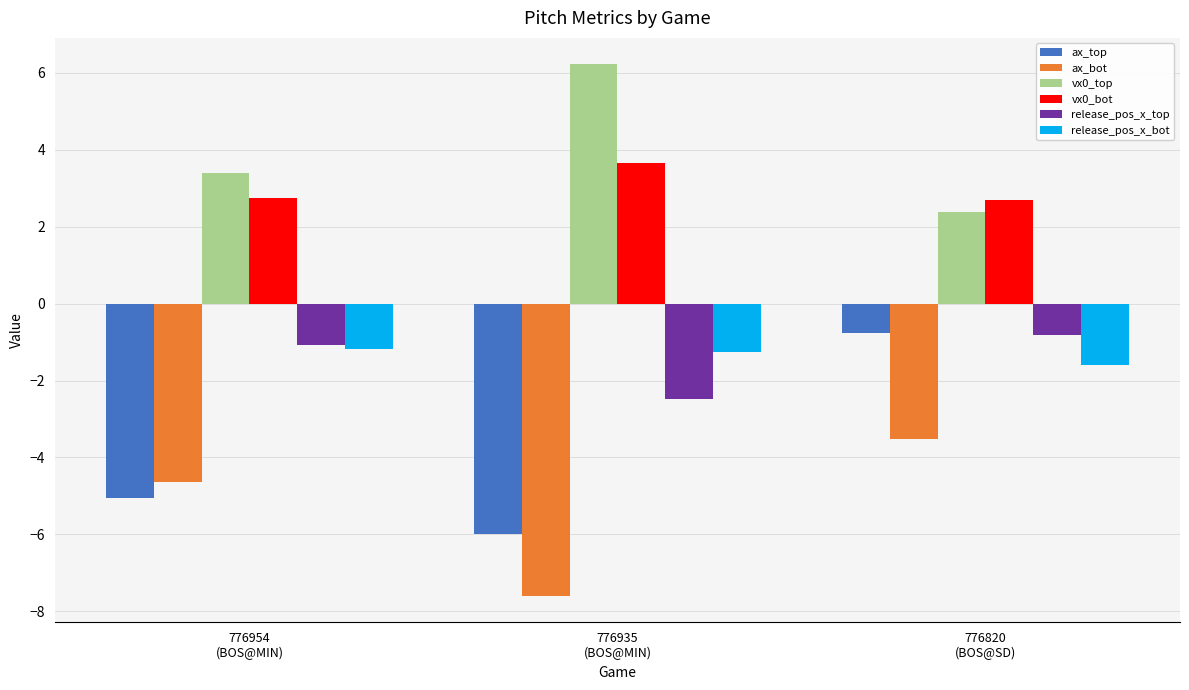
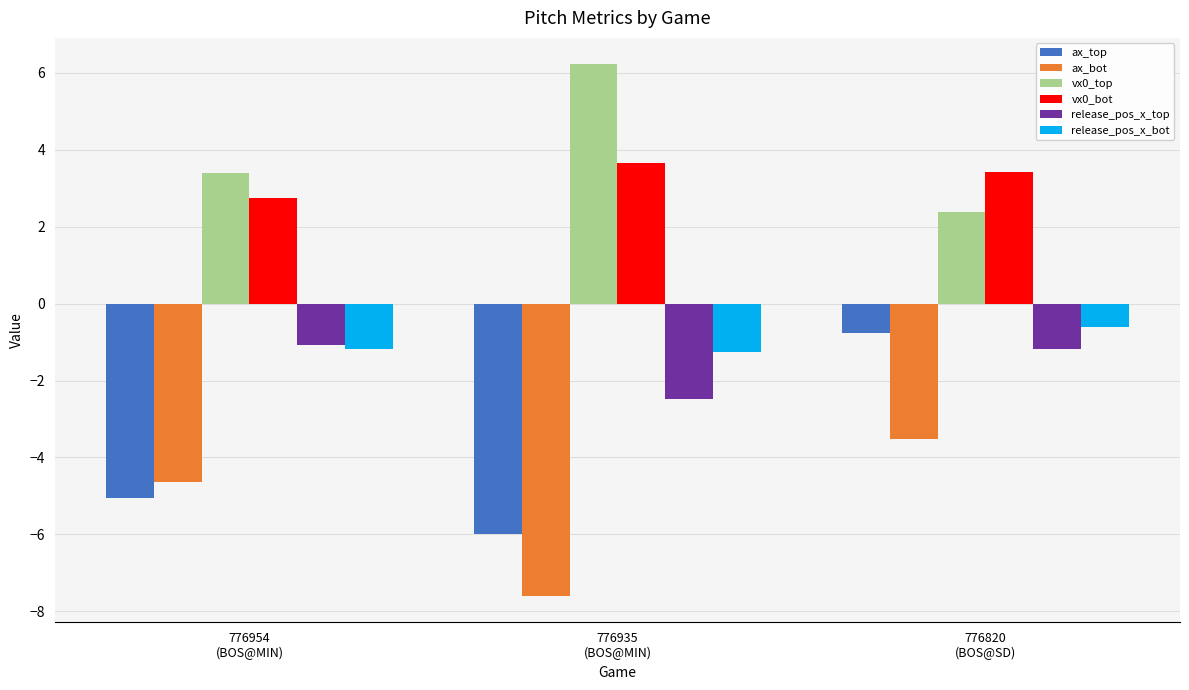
  {
    "ax_top": {
      "776954 (BOS@MIN)": -5.1,
      "776935 (BOS@MIN)": -6.0,
      "776820 (BOS@SD)": -0.8
    },
    "ax_bot": {
      "776954 (BOS@MIN)": -4.6,
      "776935 (BOS@MIN)": -7.6,
      "776820 (BOS@SD)": -3.5
    },
    "vx0_top": {
      "776954 (BOS@MIN)": 3.4,
      "776935 (BOS@MIN)": 6.2,
      "776820 (BOS@SD)": 2.4
    },
    "vx0_bot": {
      "776954 (BOS@MIN)": 2.7,
      "776935 (BOS@MIN)": 3.7,
-     "776820 (BOS@SD)": 2.7
+     "776820 (BOS@SD)": 3.4
    },
    "release_pos_x_top": {
      "776954 (BOS@MIN)": -1.1,
      "776935 (BOS@MIN)": -2.5,
-     "776820 (BOS@SD)": -0.8
+     "776820 (BOS@SD)": -1.2
    },
    "release_pos_x_bot": {
      "776954 (BOS@MIN)": -1.2,
      "776935 (BOS@MIN)": -1.3,
-     "776820 (BOS@SD)": -1.6
+     "776820 (BOS@SD)": -0.6
    }
  }
